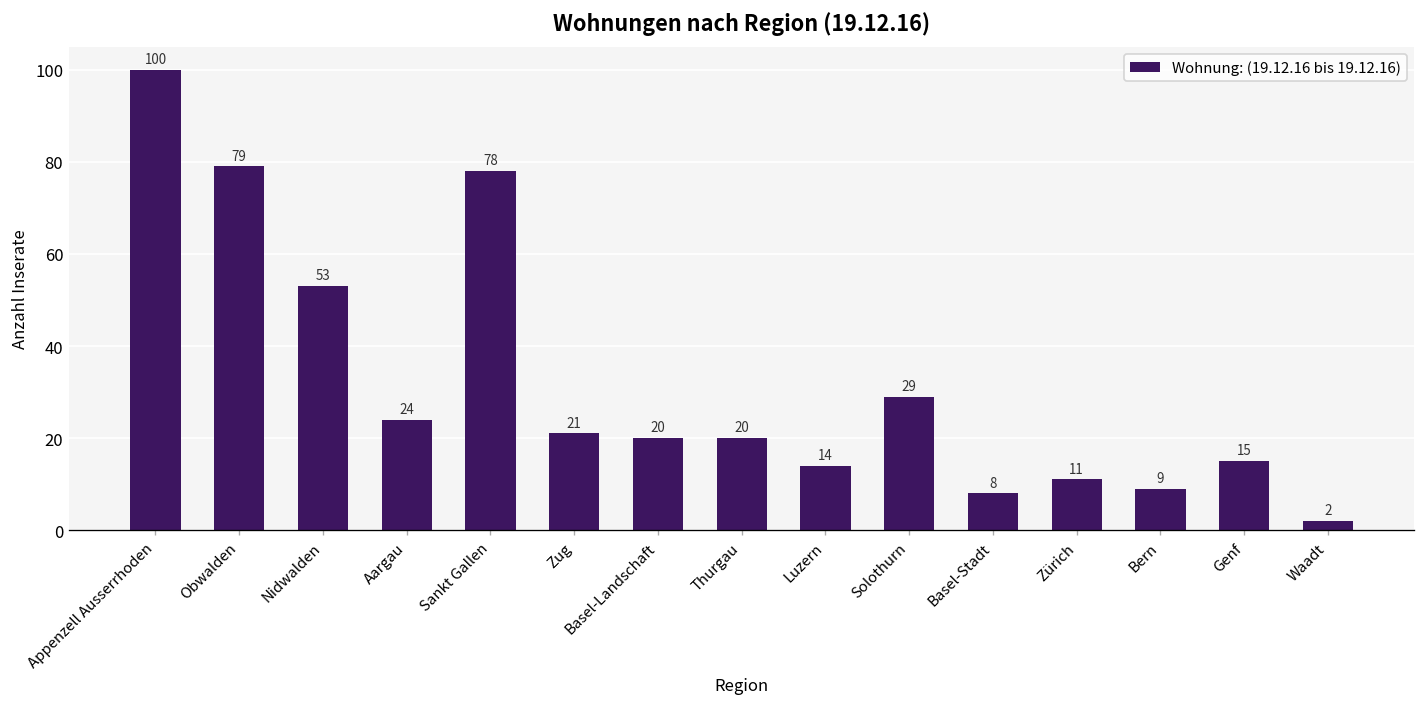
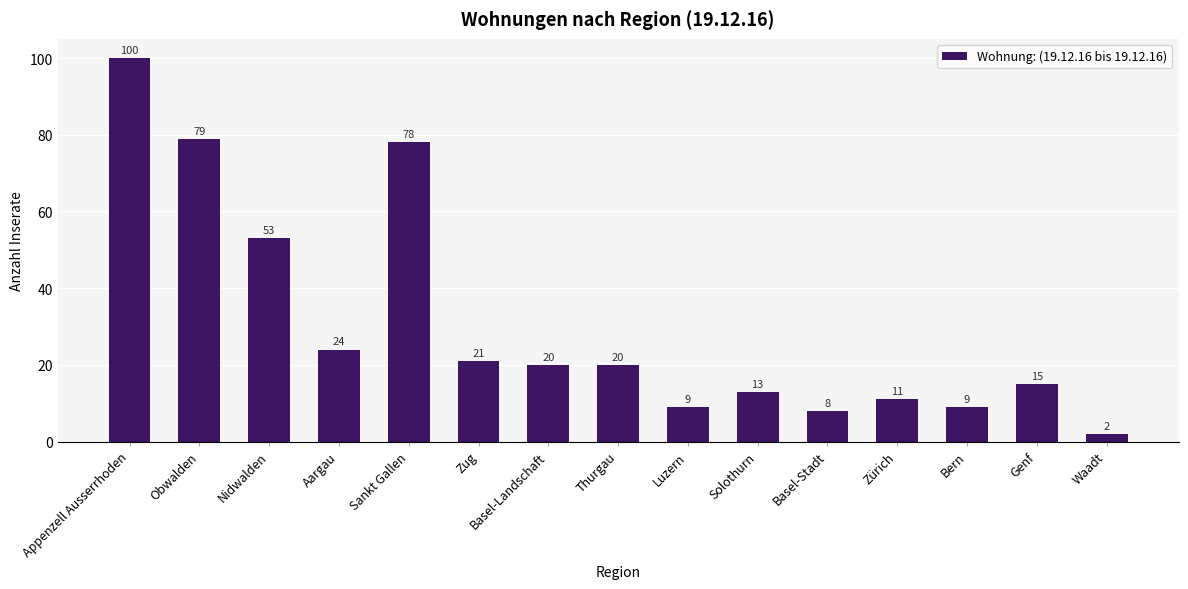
  {
    "Appenzell Ausserrhoden": 100,
    "Obwalden": 79,
    "Nidwalden": 53,
    "Aargau": 24,
    "Sankt Gallen": 78,
    "Zug": 21,
    "Basel-Landschaft": 20,
    "Thurgau": 20,
-   "Luzern": 14,
-   "Solothurn": 29,
+   "Luzern": 9,
+   "Solothurn": 13,
    "Basel-Stadt": 8,
    "Zürich": 11,
    "Bern": 9,
    "Genf": 15,
    "Waadt": 2
  }
